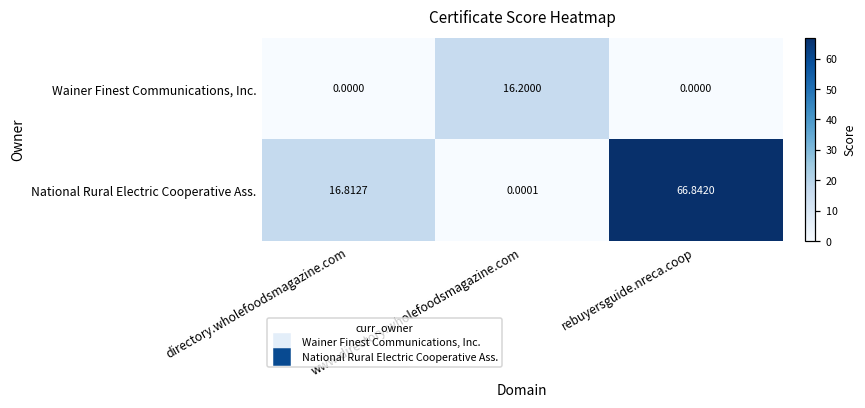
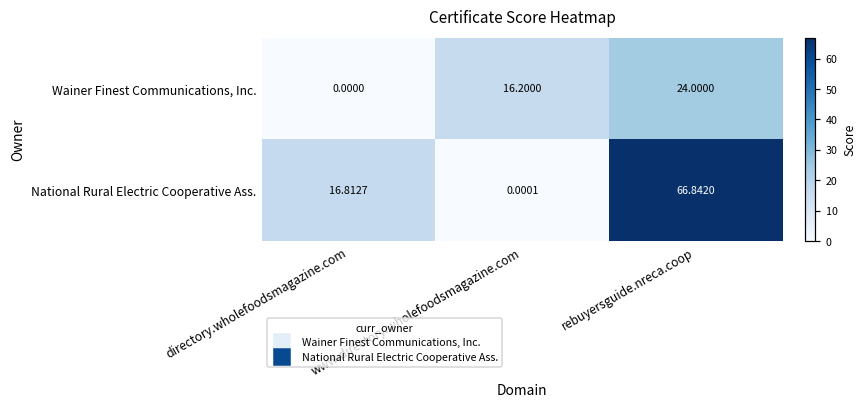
  {
    "Wainer Finest Communications, Inc.": {
      "directory.wholefoodsmagazine.com": 0.0000,
      "www.directory.wholefoodsmagazine.com": 16.2000,
-     "rebuyersguide.nreca.coop": 0.0000
+     "rebuyersguide.nreca.coop": 24.0000
    },
    "National Rural Electric Cooperative Ass.": {
      "directory.wholefoodsmagazine.com": 16.8127,
      "www.directory.wholefoodsmagazine.com": 0.0001,
      "rebuyersguide.nreca.coop": 66.8420
    }
  }
